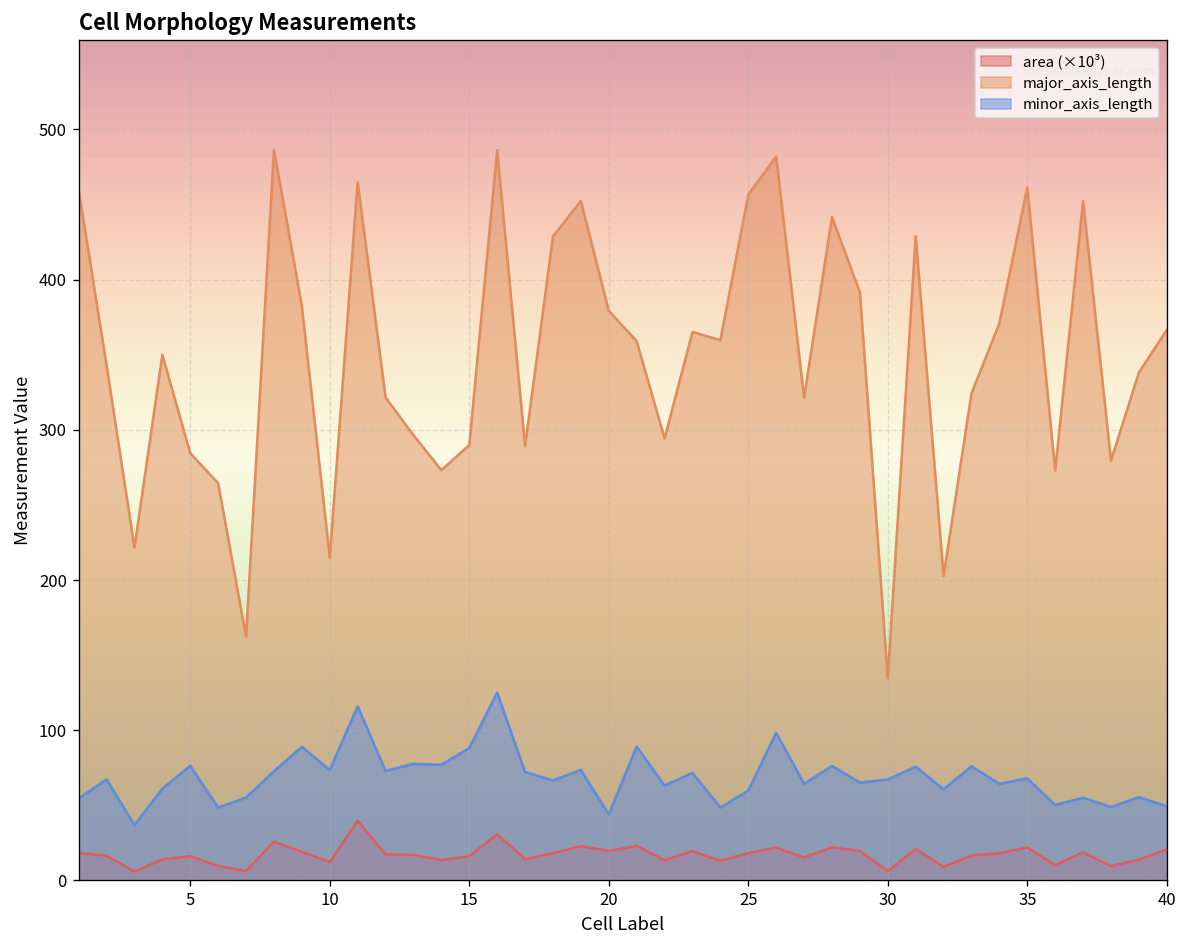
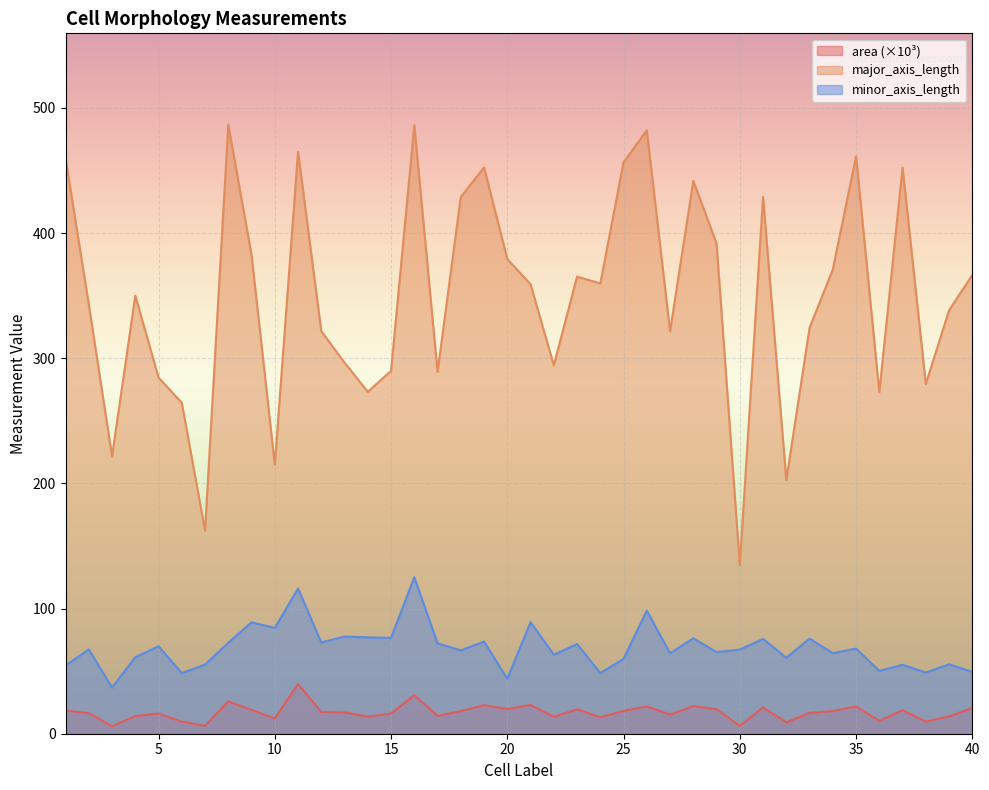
  {
    "minor_axis_length": {
-     "5": 76,
-     "10": 74,
-     "15": 88,
+     "5": 70,
+     "10": 85,
+     "15": 77,
      "20": 44,
      "25": 60,
      "30": 67,
      "35": 68,
      "40": 49
    }
  }
